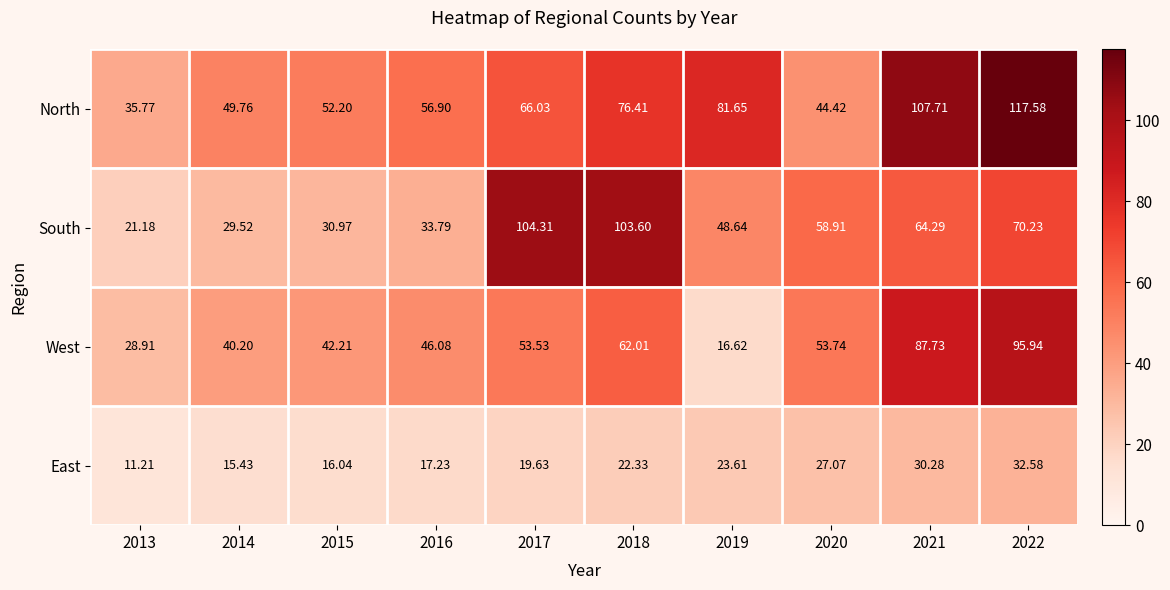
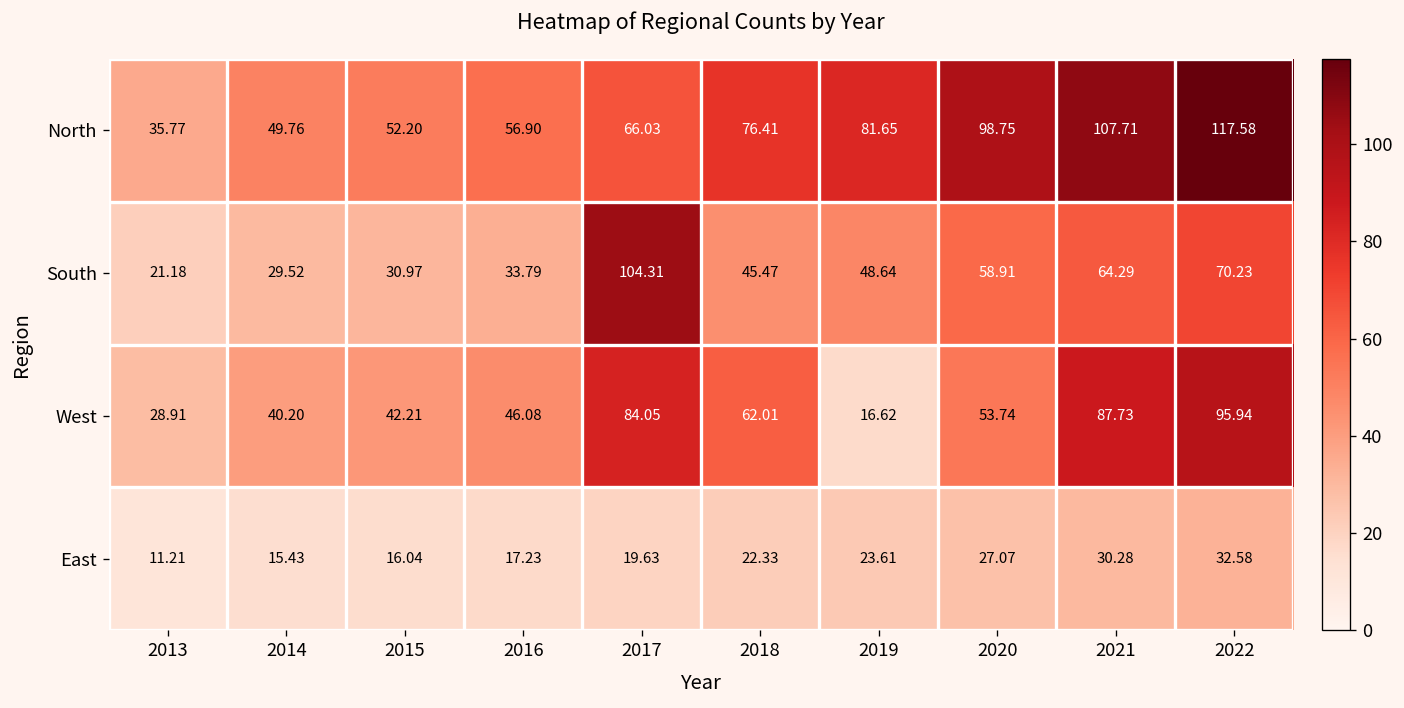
  {
    "North": {
      "2013": 35.77,
      "2014": 49.76,
      "2015": 52.20,
      "2016": 56.90,
      "2017": 66.03,
      "2018": 76.41,
      "2019": 81.65,
-     "2020": 44.42,
+     "2020": 98.75,
      "2021": 107.71,
      "2022": 117.58
    },
    "South": {
      "2013": 21.18,
      "2014": 29.52,
      "2015": 30.97,
      "2016": 33.79,
      "2017": 104.31,
-     "2018": 103.60,
+     "2018": 45.47,
      "2019": 48.64,
      "2020": 58.91,
      "2021": 64.29,
      "2022": 70.23
    },
    "West": {
      "2013": 28.91,
      "2014": 40.20,
      "2015": 42.21,
      "2016": 46.08,
-     "2017": 53.53,
+     "2017": 84.05,
      "2018": 62.01,
      "2019": 16.62,
      "2020": 53.74,
      "2021": 87.73,
      "2022": 95.94
    },
    "East": {
      "2013": 11.21,
      "2014": 15.43,
      "2015": 16.04,
      "2016": 17.23,
      "2017": 19.63,
      "2018": 22.33,
      "2019": 23.61,
      "2020": 27.07,
      "2021": 30.28,
      "2022": 32.58
    }
  }
